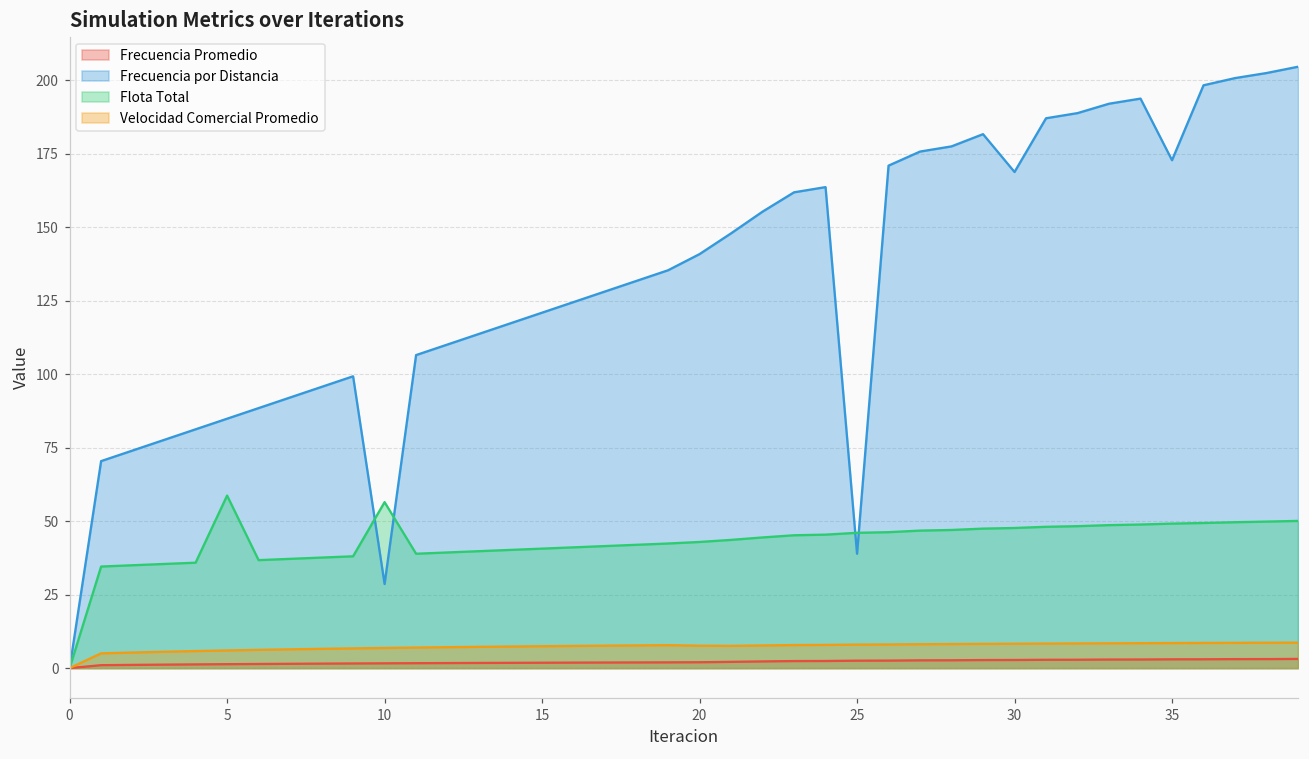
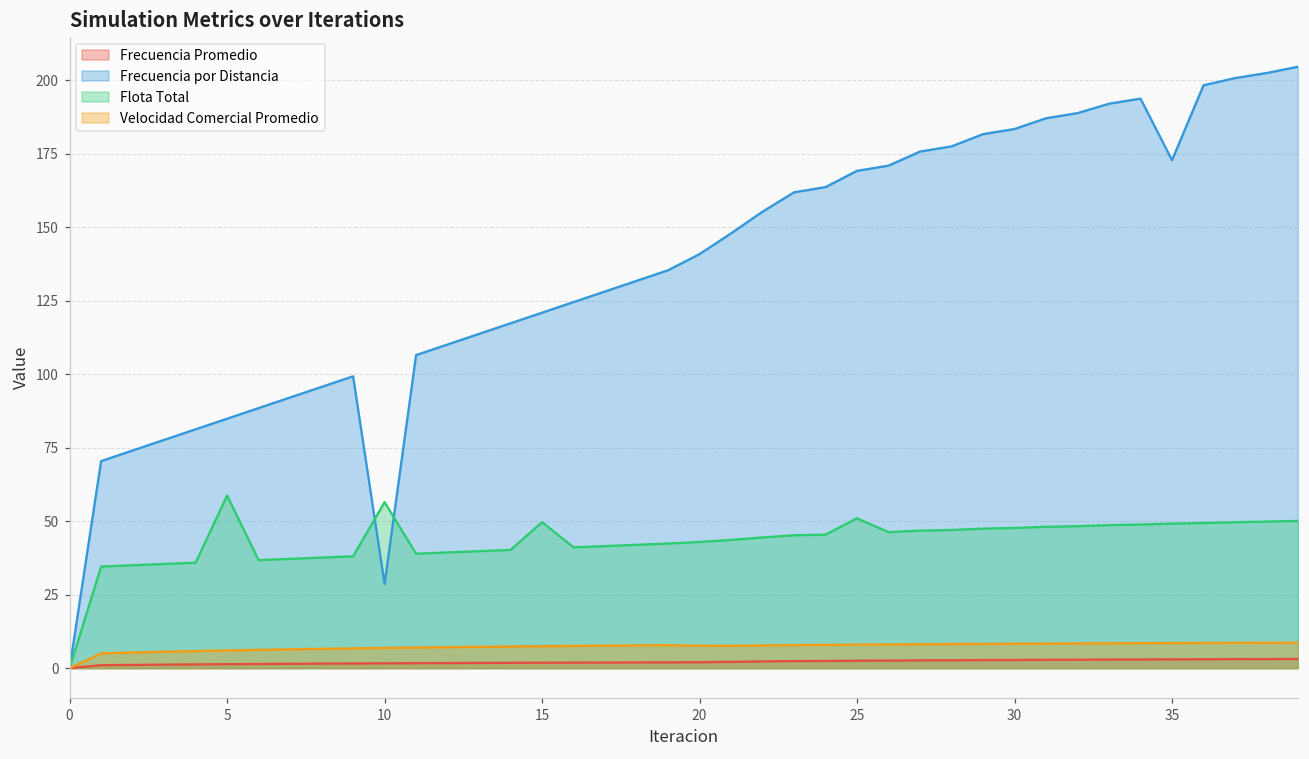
  {
    "Frecuencia por Distancia": {
      "5": 85,
      "10": 29,
      "15": 121,
      "20": 141,
-     "25": 39,
-     "30": 169,
+     "25": 169,
+     "30": 183,
      "35": 173
    },
    "Flota Total": {
      "5": 59,
      "10": 56,
-     "15": 41,
+     "15": 50,
      "20": 43,
-     "25": 46,
+     "25": 51,
      "30": 48,
      "35": 49
    }
  }
